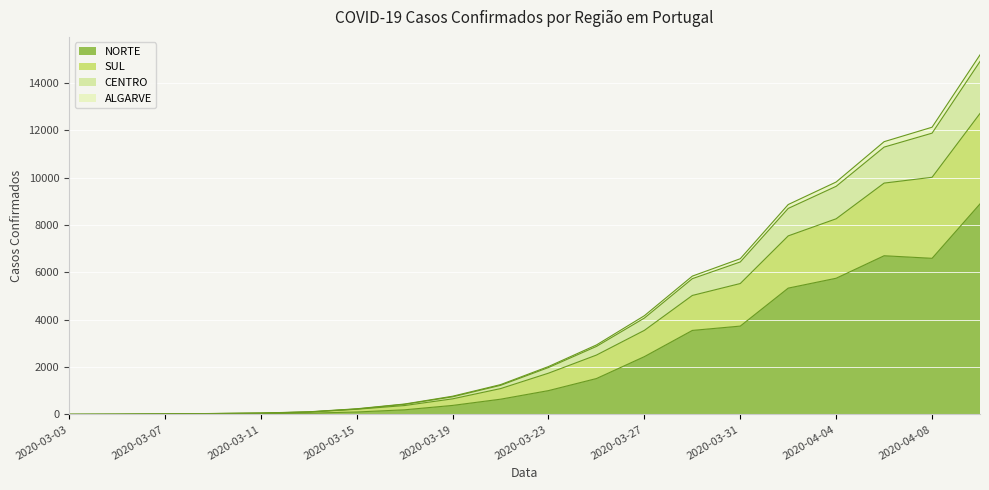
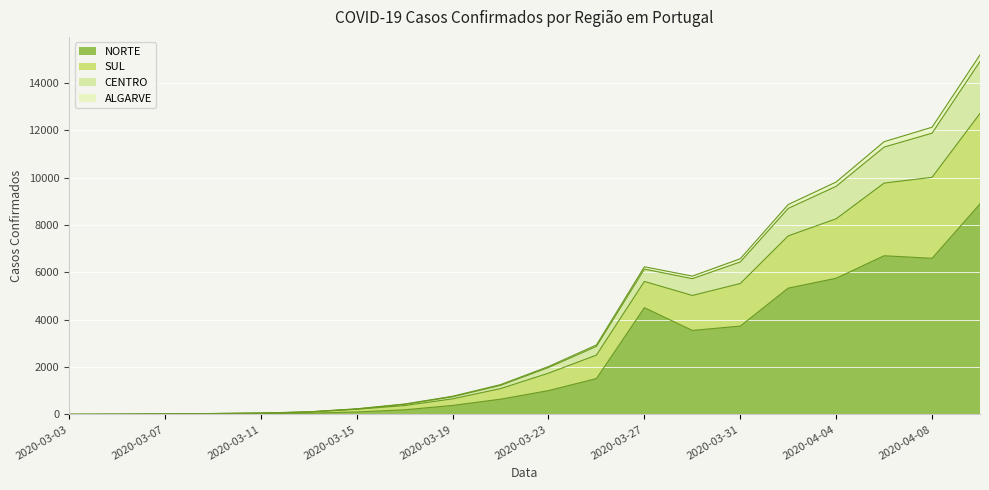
  {
    "NORTE": {
      "2020-03-15": 100,
      "2020-03-19": 400,
      "2020-03-23": 1000,
-     "2020-03-27": 2400,
+     "2020-03-27": 4500,
      "2020-03-31": 3700,
      "2020-04-04": 5800,
      "2020-04-08": 6600
    }
  }
